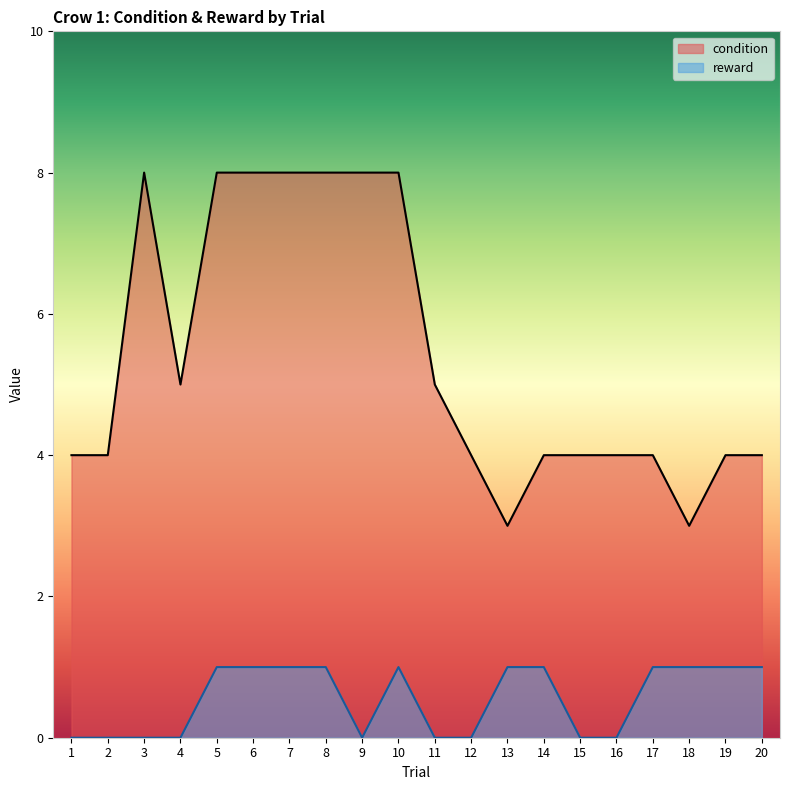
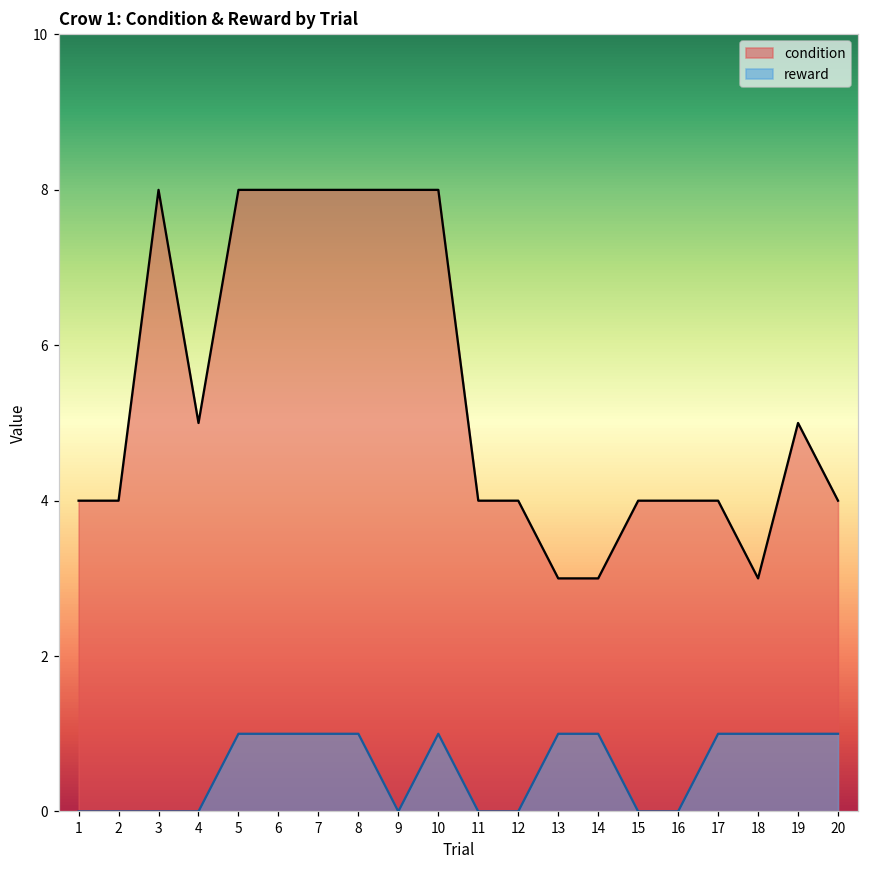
  {
    "condition": {
      "1": 4,
      "2": 4,
      "3": 8,
      "4": 5,
      "5": 8,
      "6": 8,
      "7": 8,
      "8": 8,
      "9": 8,
      "10": 8,
-     "11": 5,
+     "11": 4,
      "12": 4,
      "13": 3,
-     "14": 4,
+     "14": 3,
      "15": 4,
      "16": 4,
      "17": 4,
      "18": 3,
-     "19": 4,
+     "19": 5,
      "20": 4
    },
    "reward": {
      "1": 0,
      "2": 0,
      "3": 0,
      "4": 0,
      "5": 1,
      "6": 1,
      "7": 1,
      "8": 1,
      "9": 0,
      "10": 1,
      "11": 0,
      "12": 0,
      "13": 1,
      "14": 1,
      "15": 0,
      "16": 0,
      "17": 1,
      "18": 1,
      "19": 1,
      "20": 1
    }
  }
